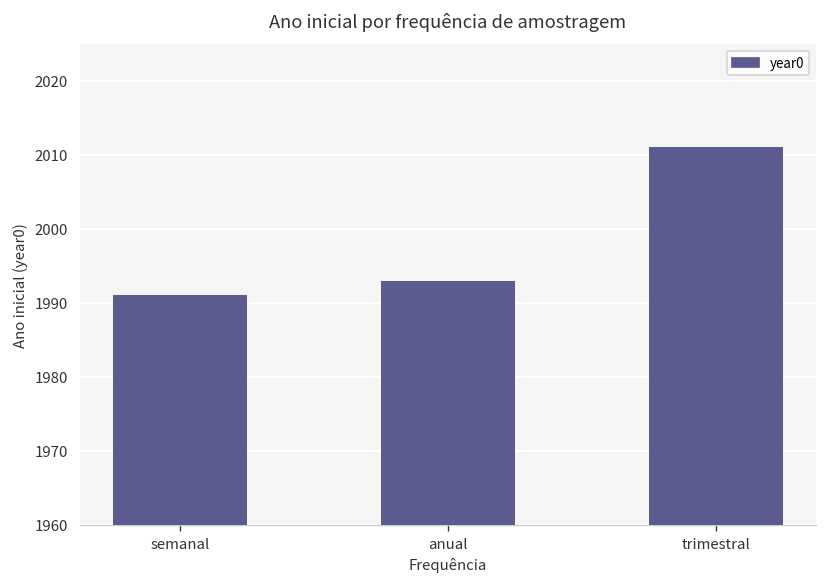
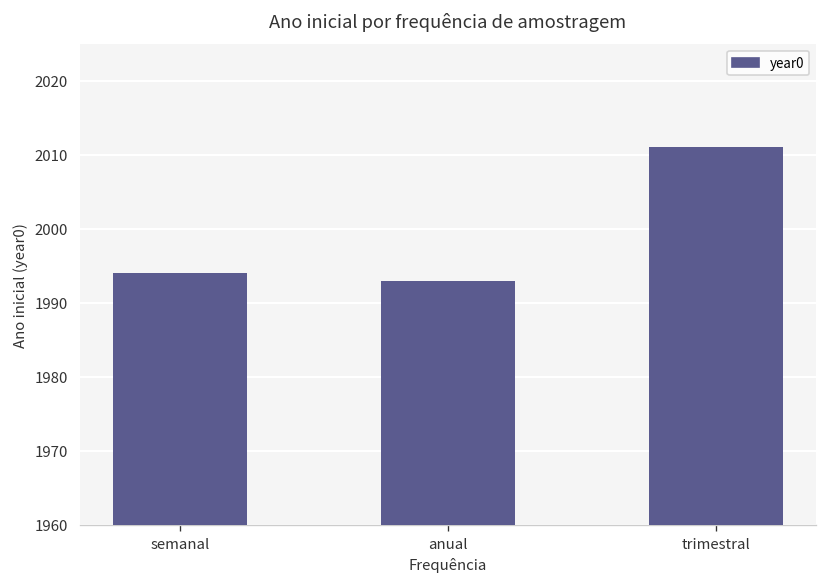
  {
-   "semanal": 1991,
+   "semanal": 1994,
    "anual": 1993,
    "trimestral": 2011
  }
